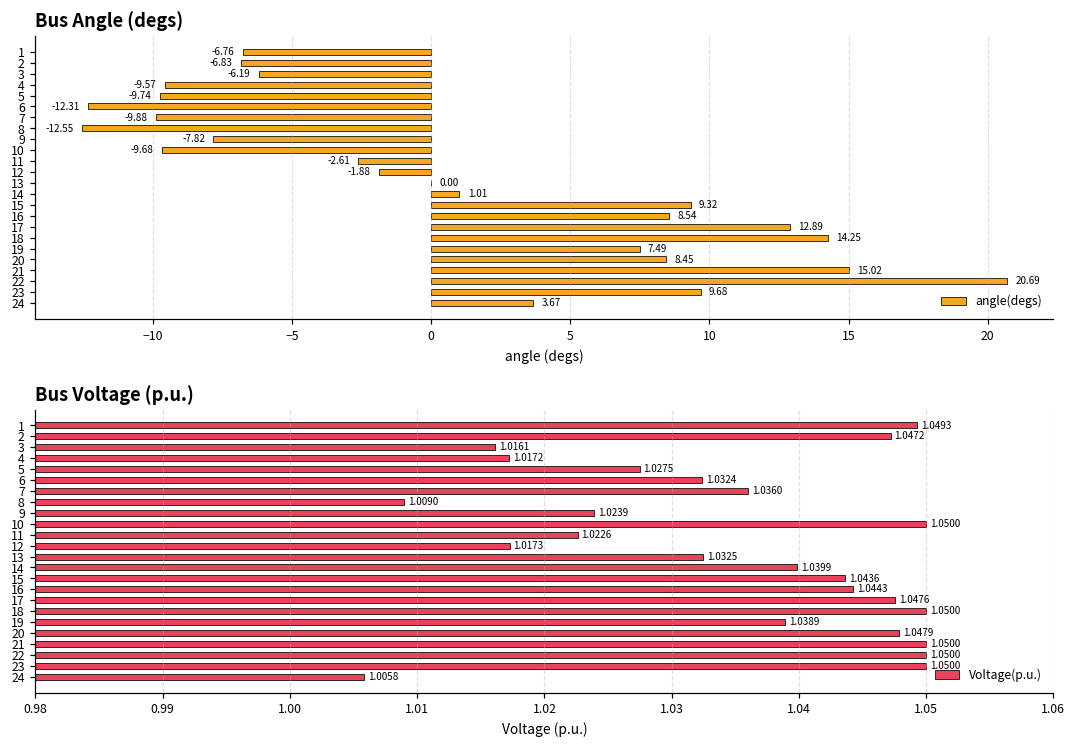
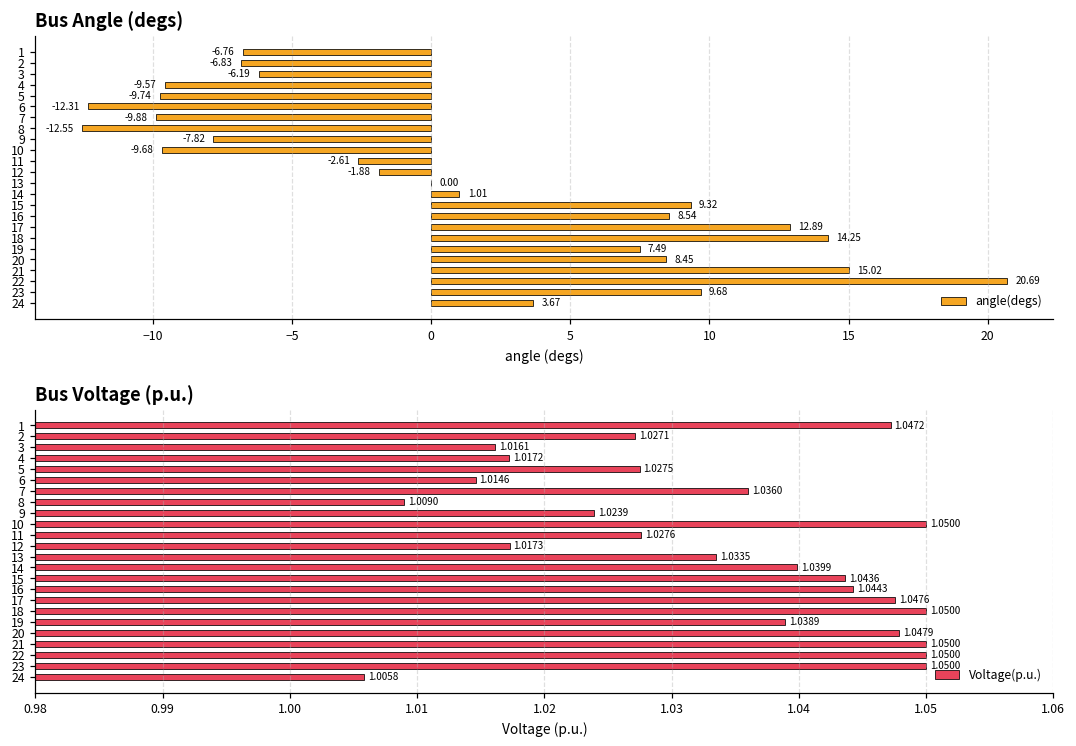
  {
    "Bus Angle (degs)": {
      "1": -6.76,
      "2": -6.83,
      "3": -6.19,
      "4": -9.57,
      "5": -9.74,
      "6": -12.31,
      "7": -9.88,
      "8": -12.55,
      "9": -7.82,
      "10": -9.68,
      "11": -2.61,
      "12": -1.88,
      "13": 0.00,
      "14": 1.01,
      "15": 9.32,
      "16": 8.54,
      "17": 12.89,
      "18": 14.25,
      "19": 7.49,
      "20": 8.45,
      "21": 15.02,
      "22": 20.69,
      "23": 9.68,
      "24": 3.67
    },
    "Bus Voltage (p.u.)": {
-     "1": 1.0493,
-     "2": 1.0472,
+     "1": 1.0472,
+     "2": 1.0271,
      "3": 1.0161,
      "4": 1.0172,
      "5": 1.0275,
-     "6": 1.0324,
+     "6": 1.0146,
      "7": 1.0360,
      "8": 1.0090,
      "9": 1.0239,
      "10": 1.0500,
-     "11": 1.0226,
+     "11": 1.0276,
      "12": 1.0173,
-     "13": 1.0325,
+     "13": 1.0335,
      "14": 1.0399,
      "15": 1.0436,
      "16": 1.0443,
      "17": 1.0476,
      "18": 1.0500,
      "19": 1.0389,
      "20": 1.0479,
      "21": 1.0500,
      "22": 1.0500,
      "23": 1.0500,
      "24": 1.0058
    }
  }
